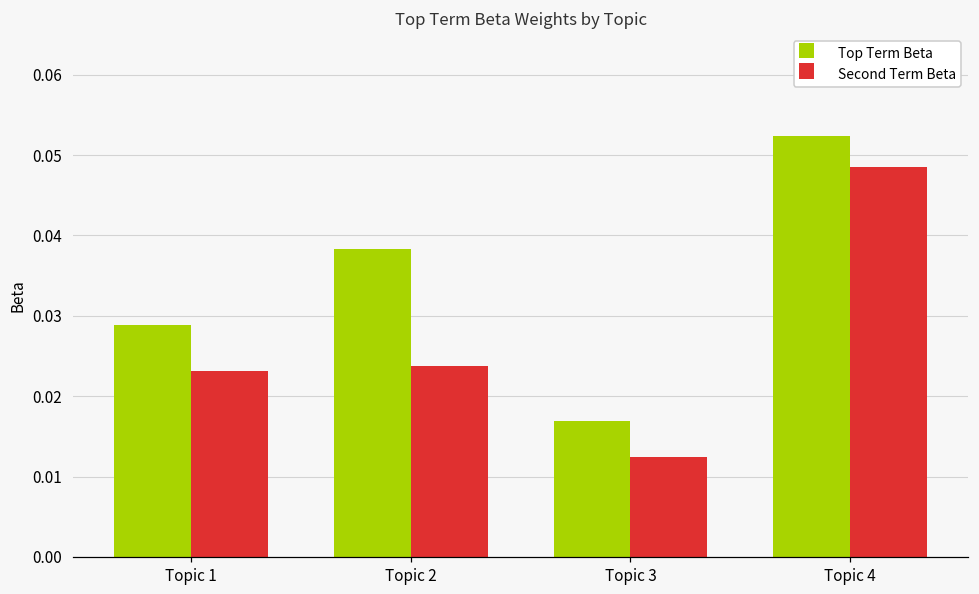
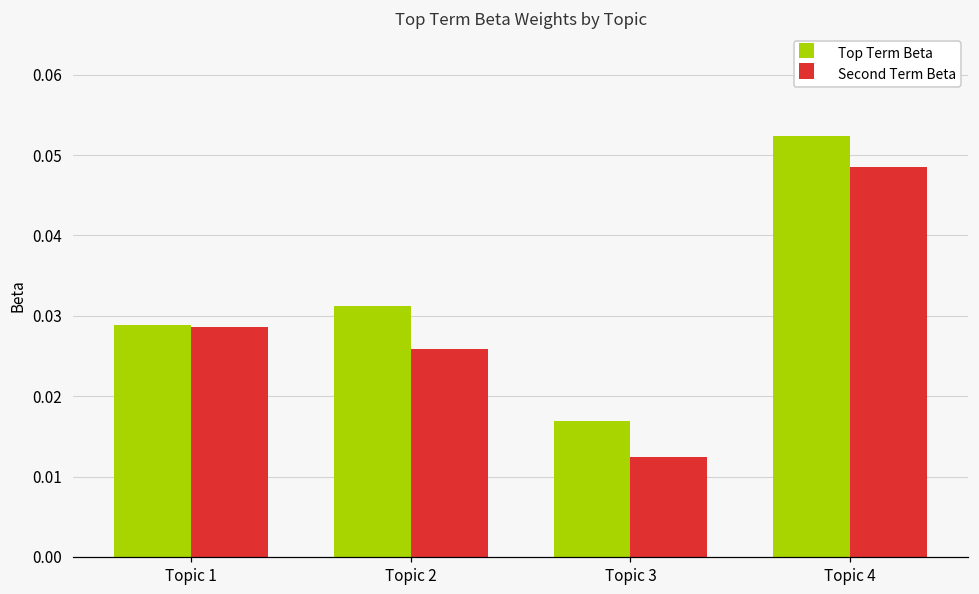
  {
    "Top Term Beta": {
      "Topic 1": 0.029,
-     "Topic 2": 0.038,
+     "Topic 2": 0.031,
      "Topic 3": 0.017,
      "Topic 4": 0.052
    },
    "Second Term Beta": {
-     "Topic 1": 0.023,
-     "Topic 2": 0.024,
+     "Topic 1": 0.029,
+     "Topic 2": 0.026,
      "Topic 3": 0.012,
      "Topic 4": 0.049
    }
  }
